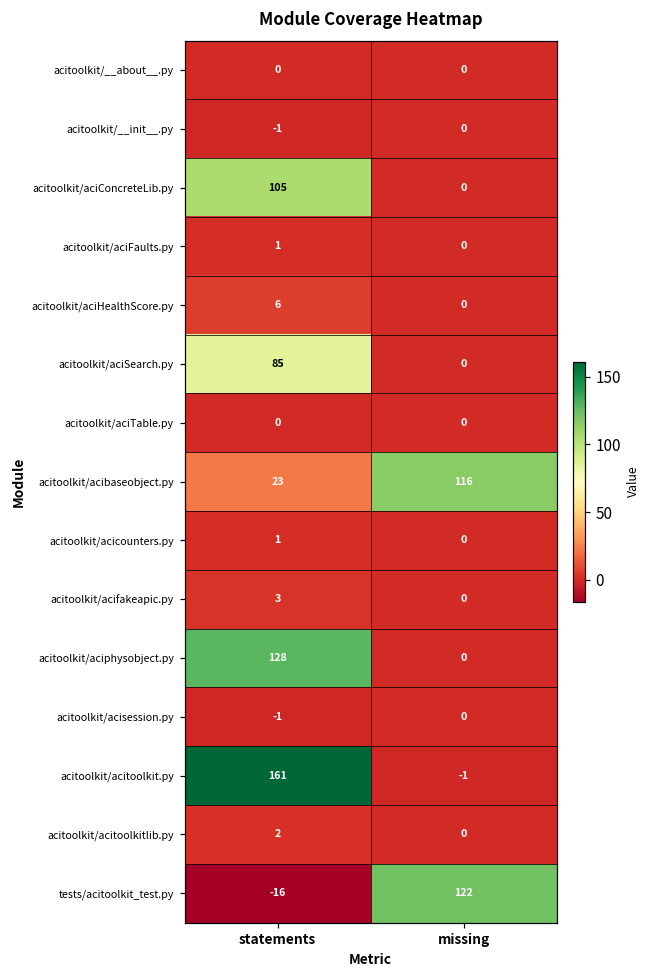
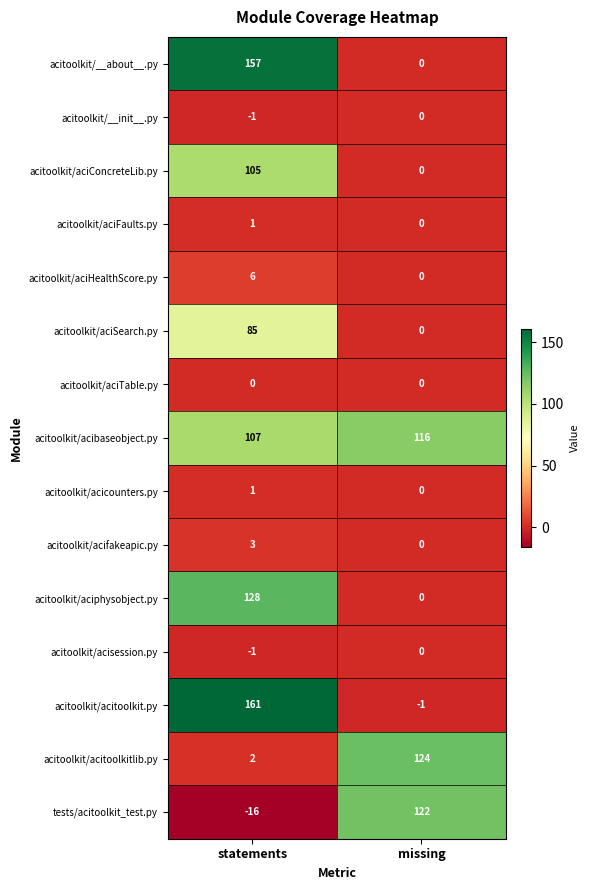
  {
    "acitoolkit/__about__.py": {
-     "statements": 0,
+     "statements": 157,
      "missing": 0
    },
    "acitoolkit/__init__.py": {
      "statements": -1,
      "missing": 0
    },
    "acitoolkit/aciConcreteLib.py": {
      "statements": 105,
      "missing": 0
    },
    "acitoolkit/aciFaults.py": {
      "statements": 1,
      "missing": 0
    },
    "acitoolkit/aciHealthScore.py": {
      "statements": 6,
      "missing": 0
    },
    "acitoolkit/aciSearch.py": {
      "statements": 85,
      "missing": 0
    },
    "acitoolkit/aciTable.py": {
      "statements": 0,
      "missing": 0
    },
    "acitoolkit/acibaseobject.py": {
-     "statements": 23,
+     "statements": 107,
      "missing": 116
    },
    "acitoolkit/acicounters.py": {
      "statements": 1,
      "missing": 0
    },
    "acitoolkit/acifakeapic.py": {
      "statements": 3,
      "missing": 0
    },
    "acitoolkit/aciphysobject.py": {
      "statements": 128,
      "missing": 0
    },
    "acitoolkit/acisession.py": {
      "statements": -1,
      "missing": 0
    },
    "acitoolkit/acitoolkit.py": {
      "statements": 161,
      "missing": -1
    },
    "acitoolkit/acitoolkitlib.py": {
      "statements": 2,
-     "missing": 0
+     "missing": 124
    },
    "tests/acitoolkit_test.py": {
      "statements": -16,
      "missing": 122
    }
  }
